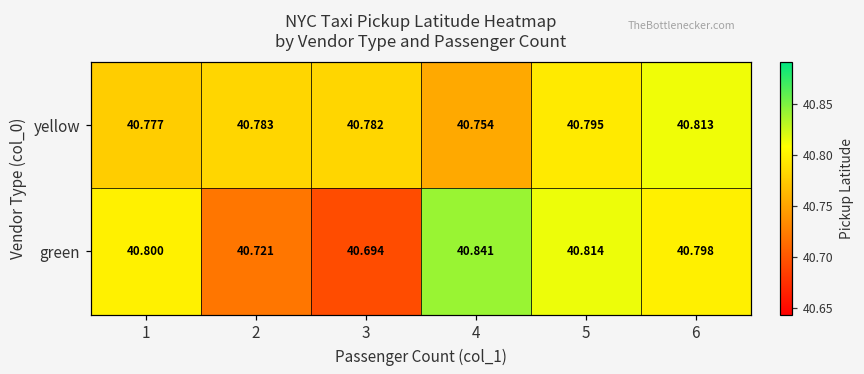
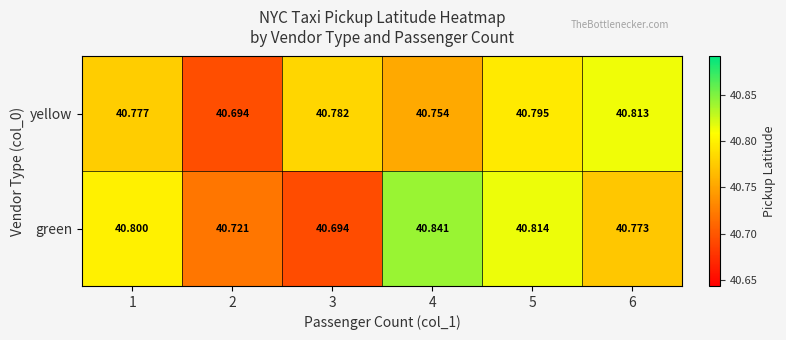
  {
    "yellow": {
      "1": 40.777,
-     "2": 40.783,
+     "2": 40.694,
      "3": 40.782,
      "4": 40.754,
      "5": 40.795,
      "6": 40.813
    },
    "green": {
      "1": 40.800,
      "2": 40.721,
      "3": 40.694,
      "4": 40.841,
      "5": 40.814,
-     "6": 40.798
+     "6": 40.773
    }
  }
